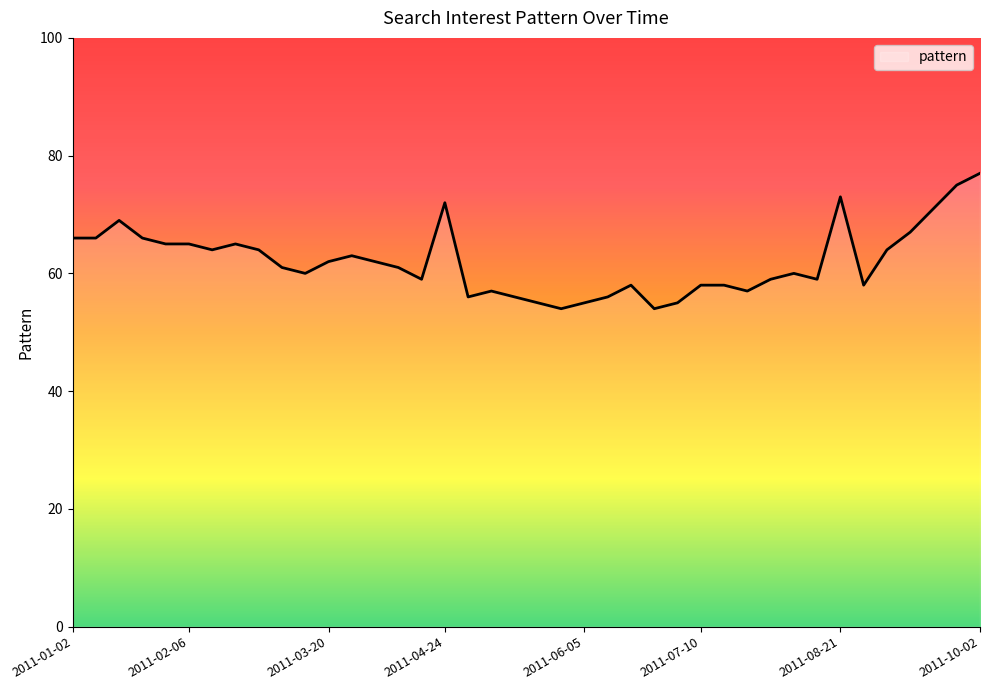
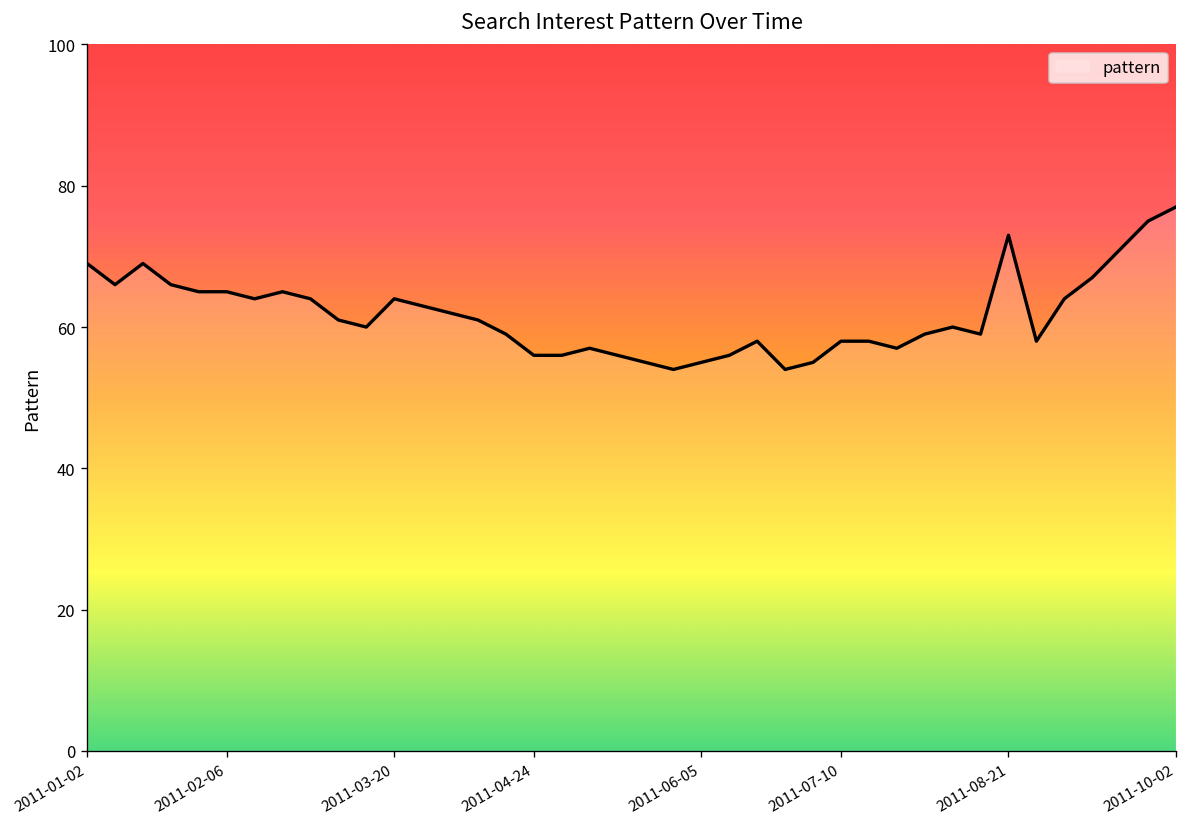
  {
-   "2011-01-02": 66,
+   "2011-01-02": 69,
    "2011-02-06": 65,
-   "2011-03-20": 62,
-   "2011-04-24": 72,
+   "2011-03-20": 64,
+   "2011-04-24": 56,
    "2011-06-05": 55,
    "2011-07-10": 58,
    "2011-08-21": 73,
    "2011-10-02": 77
  }
